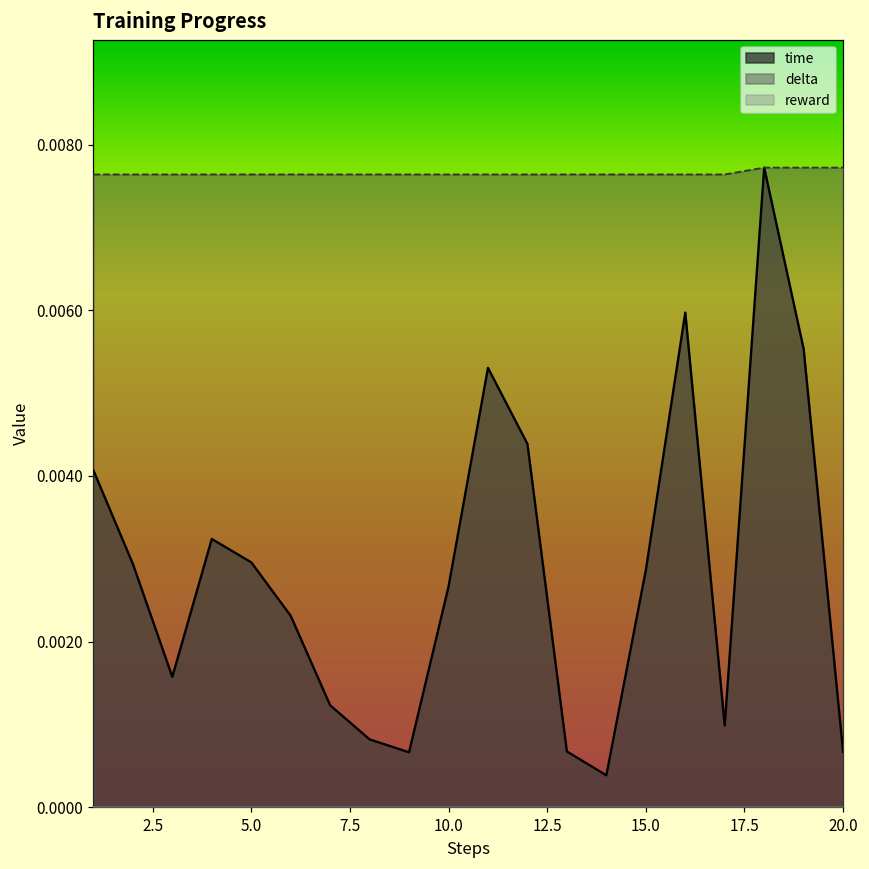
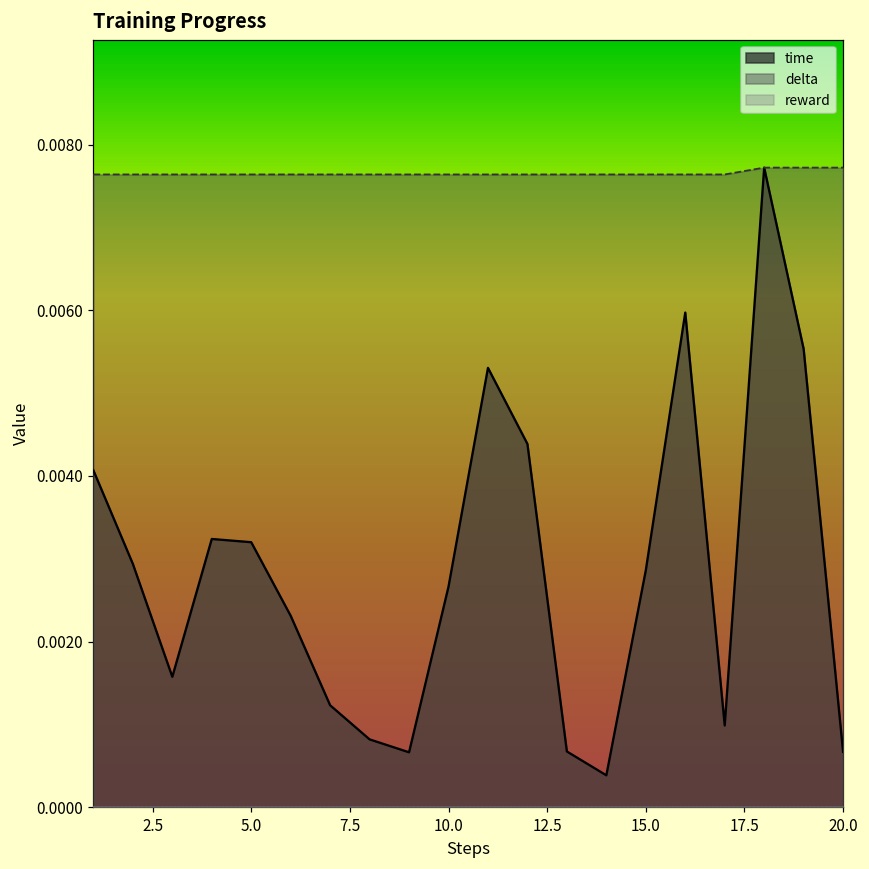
  {
    "time": {
-     "5.0": 0.0030,
+     "5.0": 0.0032,
      "10.0": 0.0027,
      "15.0": 0.0029,
      "20.0": 0.0007
    },
    "delta": {
      "5.0": 0.0076,
      "10.0": 0.0076,
      "15.0": 0.0076,
      "20.0": 0.0077
    },
    "reward": {
      "5.0": 0.0000,
      "10.0": 0.0000,
      "15.0": 0.0000,
      "20.0": 0.0000
    }
  }
